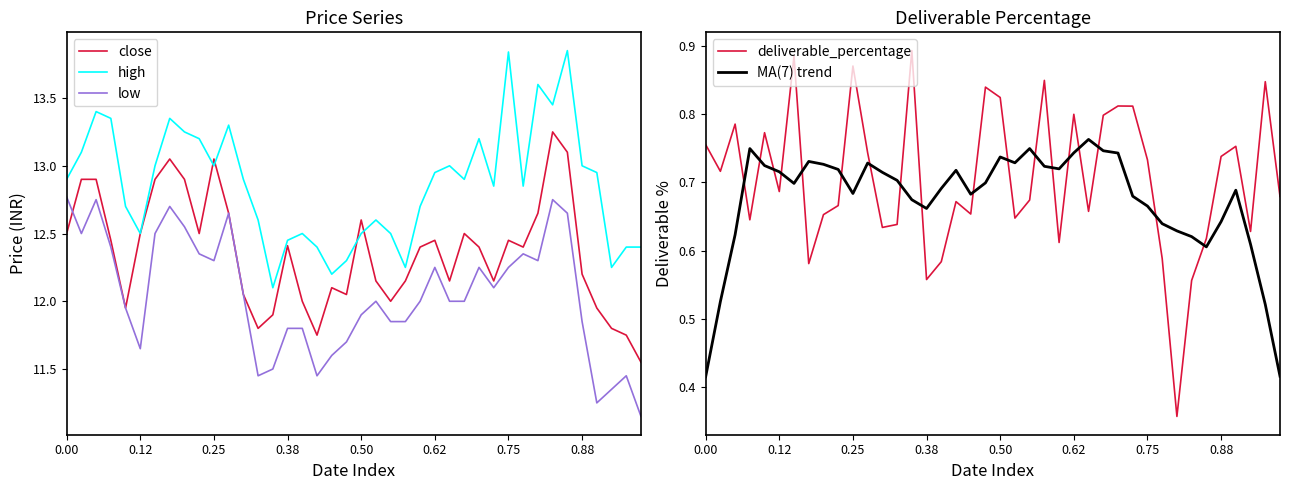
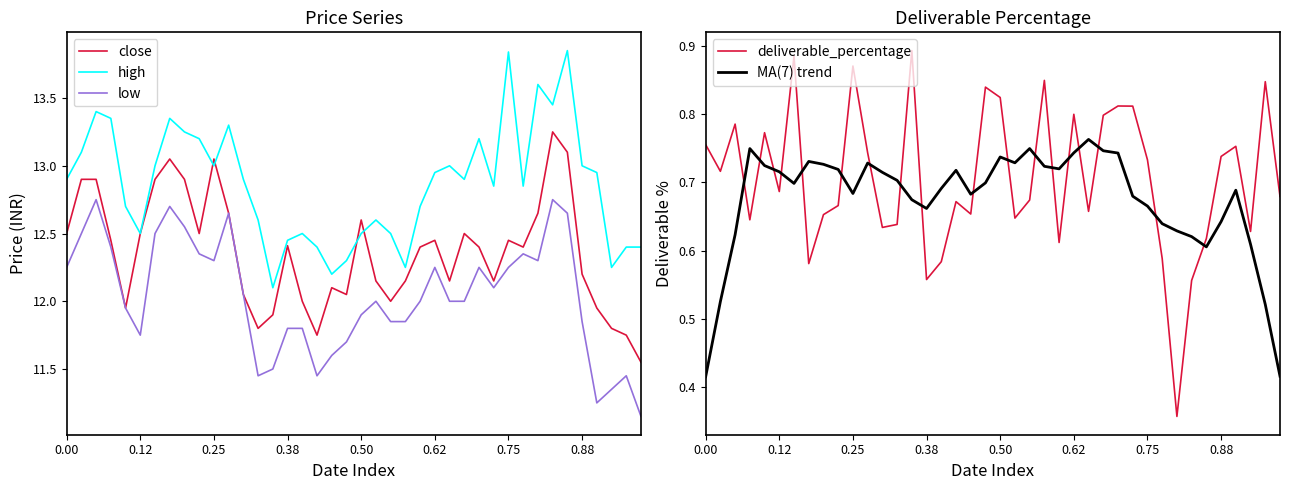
  {
    "Price Series": {
      "close": {
        "0.00": 12.50,
        "0.25": 13.05,
        "0.38": 12.41,
        "0.50": 12.60,
        "0.62": 12.45,
        "0.75": 12.45,
        "0.88": 12.20
      },
      "high": {
        "0.00": 12.90,
        "0.25": 13.00,
        "0.38": 12.45,
        "0.50": 12.50,
        "0.62": 12.95,
        "0.75": 13.84,
        "0.88": 13.00
      },
      "low": {
-       "0.00": 12.77,
-       "0.12": 11.65,
+       "0.00": 12.25,
+       "0.12": 11.75,
        "0.25": 12.30,
        "0.38": 11.80,
        "0.50": 11.90,
        "0.62": 12.25,
        "0.75": 12.25,
        "0.88": 11.85
      }
    },
    "Deliverable Percentage": {
      "deliverable_percentage": {
        "0.00": 0.76,
        "0.12": 0.69,
        "0.38": 0.56,
        "0.50": 0.82,
        "0.62": 0.80,
        "0.75": 0.73,
        "0.88": 0.74
      },
      "MA(7) trend": {
        "0.00": 0.41,
        "0.12": 0.72,
        "0.25": 0.68,
        "0.38": 0.66,
        "0.50": 0.74,
        "0.62": 0.74,
        "0.75": 0.67,
        "0.88": 0.64
      }
    }
  }
